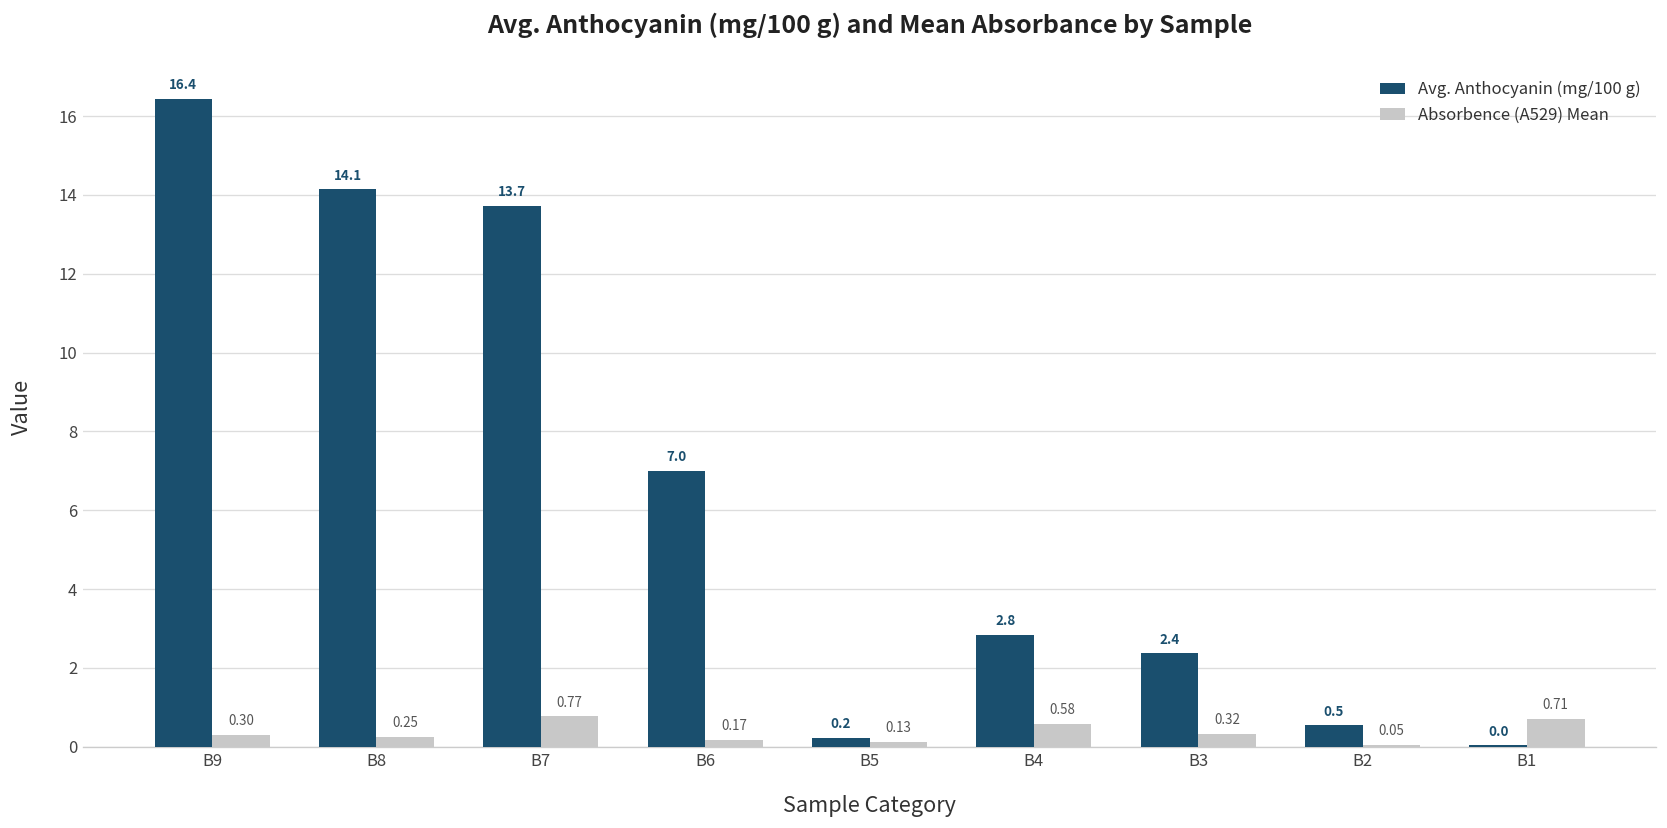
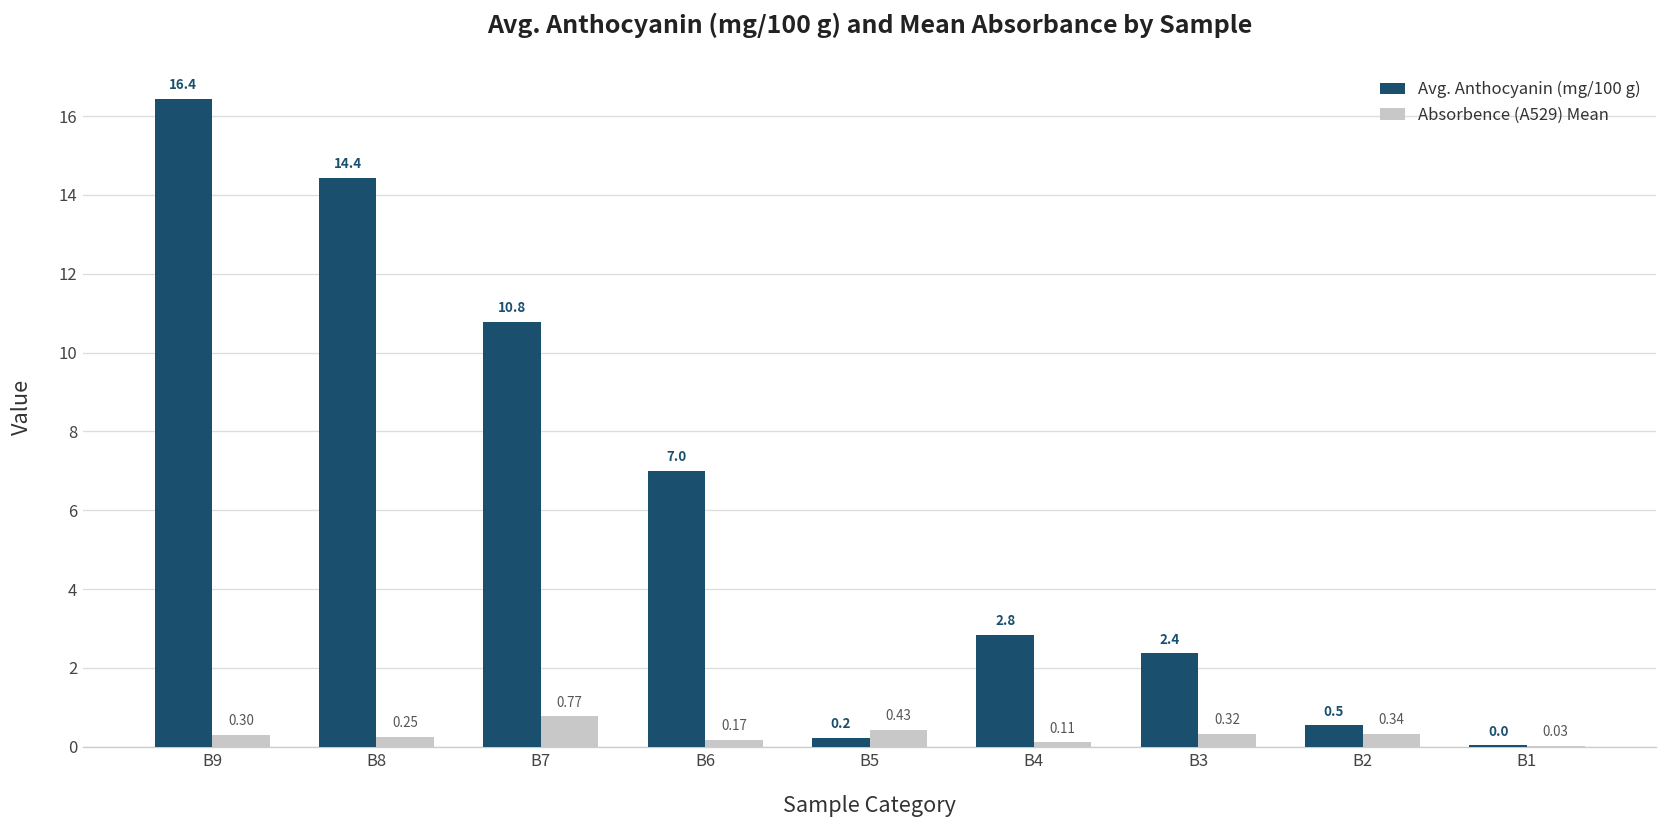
  {
    "Avg. Anthocyanin (mg/100 g)": {
      "B9": 16.4,
-     "B8": 14.1,
-     "B7": 13.7,
+     "B8": 14.4,
+     "B7": 10.8,
      "B6": 7.0,
      "B5": 0.2,
      "B4": 2.8,
      "B3": 2.4,
      "B2": 0.5,
      "B1": 0.0
    },
    "Absorbence (A529) Mean": {
      "B9": 0.30,
      "B8": 0.25,
      "B7": 0.77,
      "B6": 0.17,
-     "B5": 0.13,
-     "B4": 0.58,
+     "B5": 0.43,
+     "B4": 0.11,
      "B3": 0.32,
-     "B2": 0.05,
-     "B1": 0.71
+     "B2": 0.34,
+     "B1": 0.03
    }
  }
